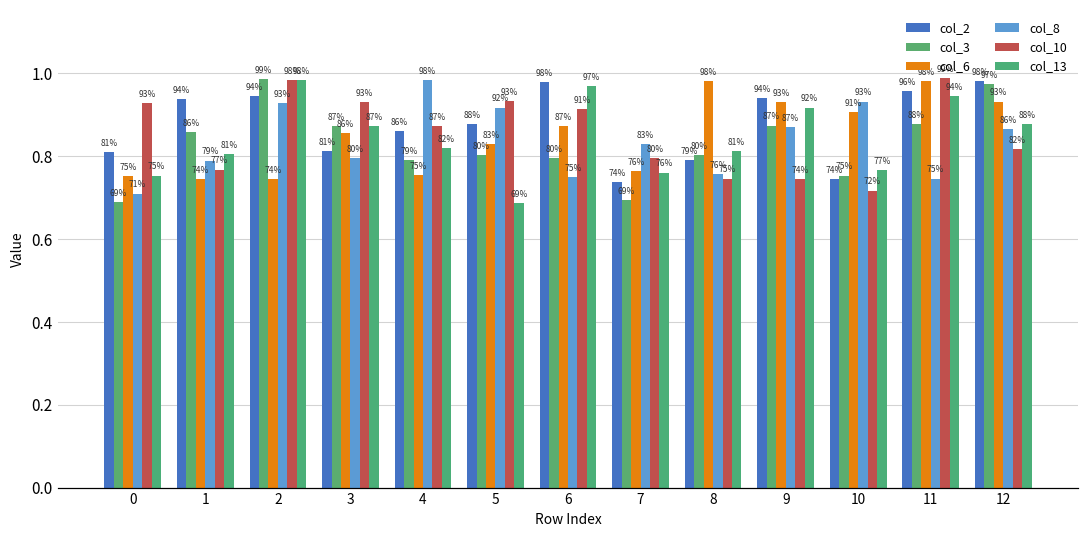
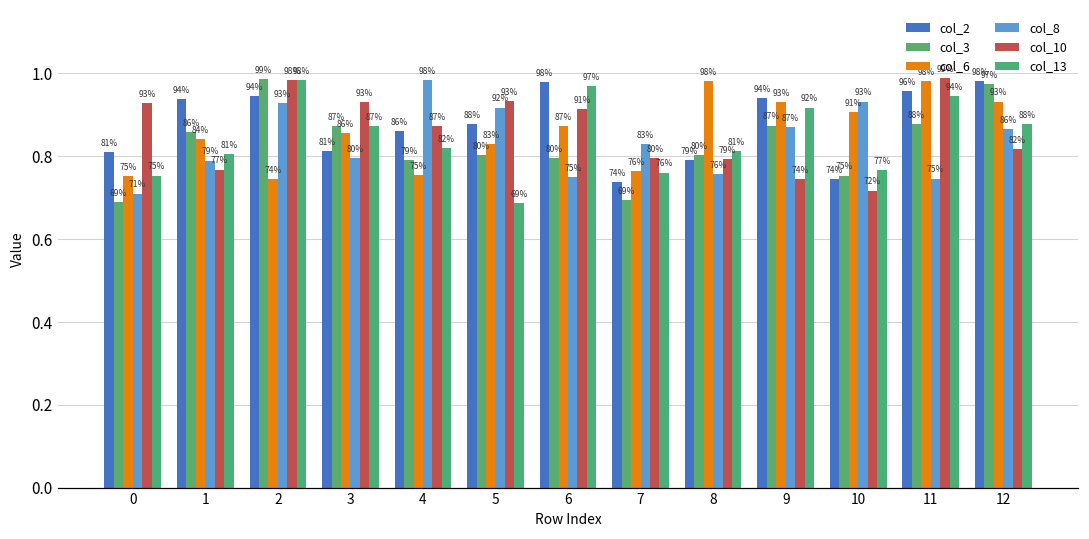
  {
    "col_6": {
      "0": "75%",
-     "1": "74%",
+     "1": "84%",
      "2": "74%",
      "3": "86%",
      "4": "75%",
      "5": "83%",
      "6": "87%",
      "7": "76%",
      "8": "98%",
      "9": "93%",
      "10": "91%",
      "11": "98%",
      "12": "93%"
    },
    "col_10": {
      "0": "93%",
      "1": "77%",
      "3": "93%",
      "4": "87%",
      "5": "93%",
      "6": "91%",
      "7": "80%",
-     "8": "75%",
+     "8": "79%",
      "9": "74%",
      "10": "72%",
      "11": "99%",
      "12": "82%"
    }
  }
